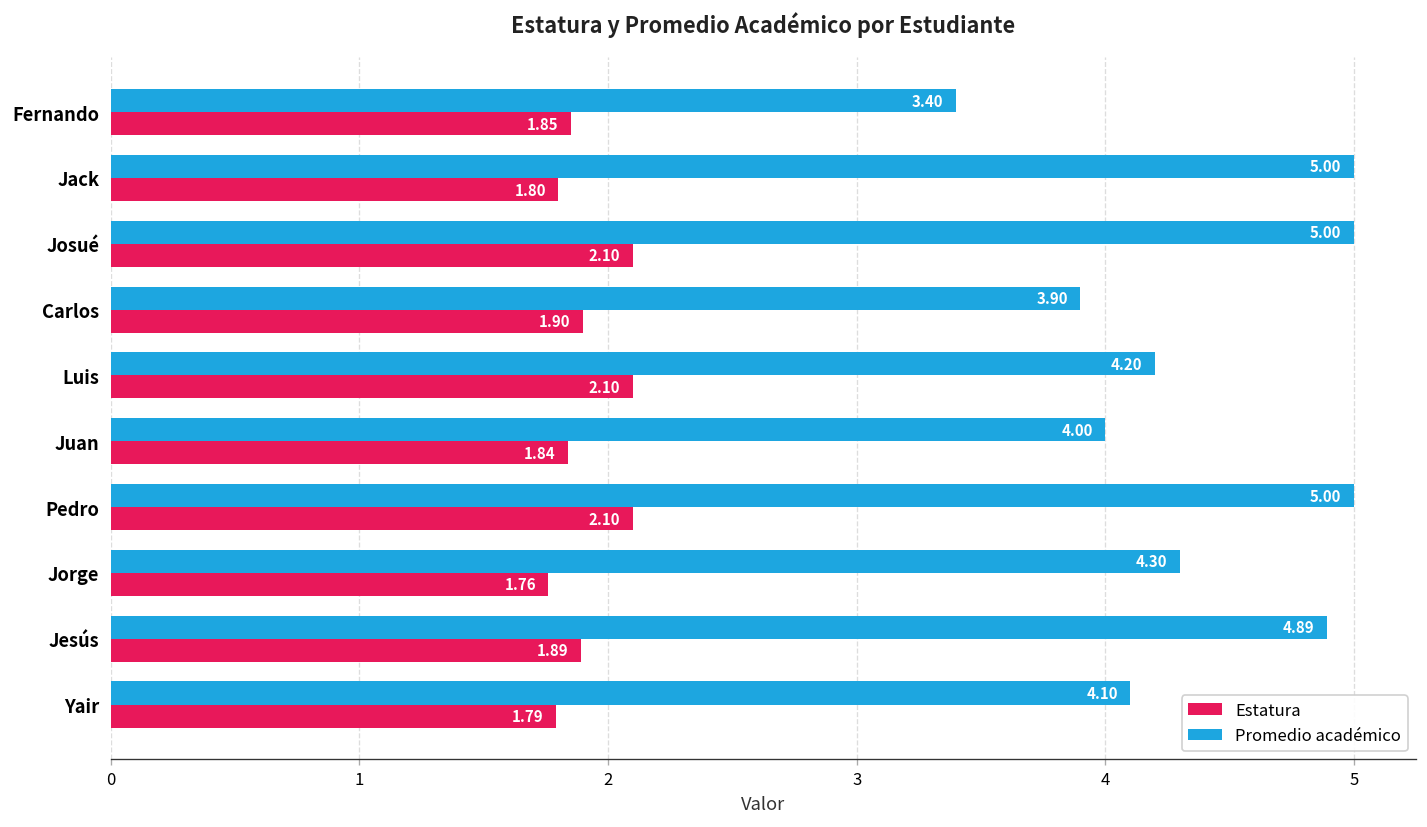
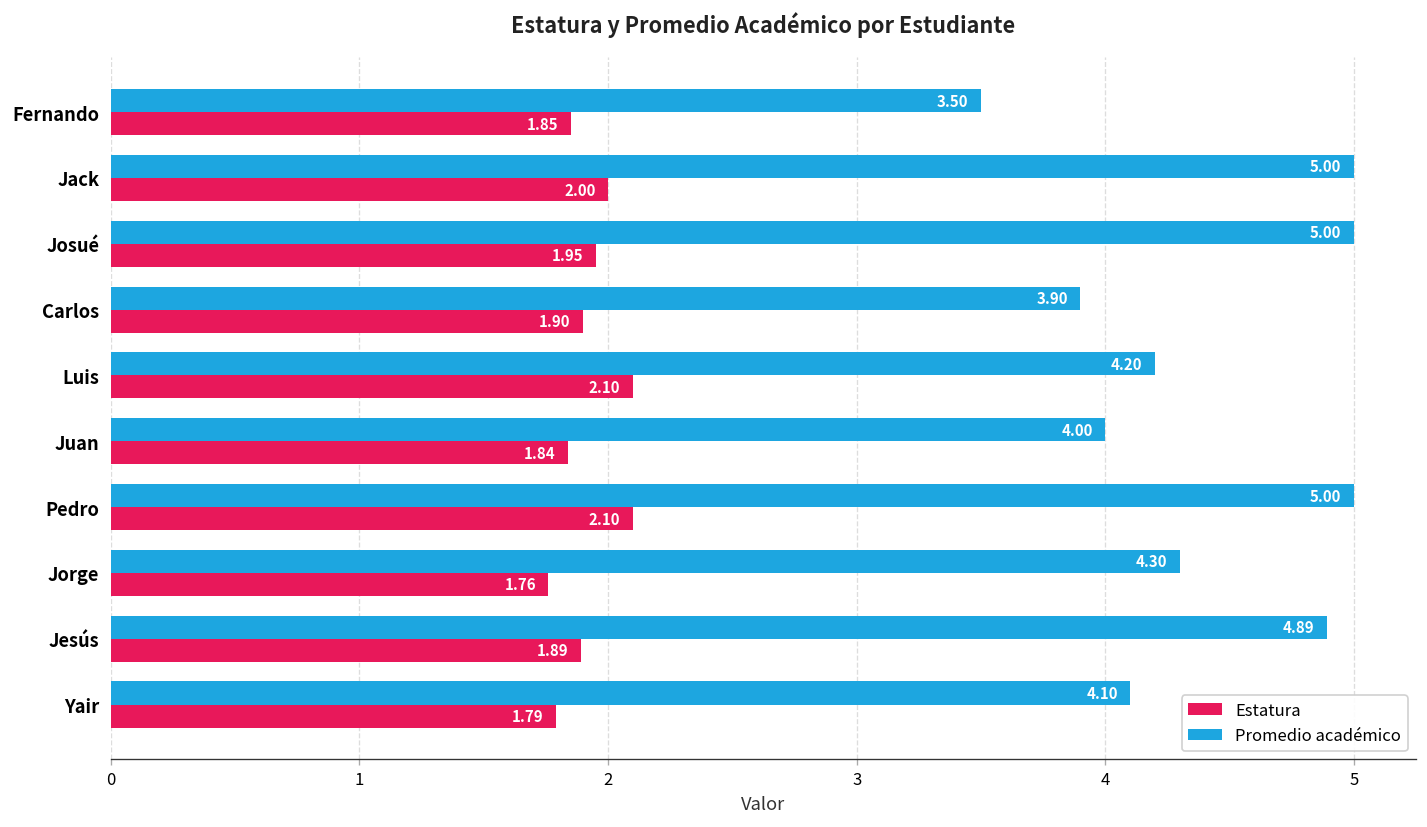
  {
    "Estatura": {
      "Fernando": 1.85,
-     "Jack": 1.80,
-     "Josué": 2.10,
+     "Jack": 2.00,
+     "Josué": 1.95,
      "Carlos": 1.90,
      "Luis": 2.10,
      "Juan": 1.84,
      "Pedro": 2.10,
      "Jorge": 1.76,
      "Jesús": 1.89,
      "Yair": 1.79
    },
    "Promedio académico": {
-     "Fernando": 3.40,
+     "Fernando": 3.50,
      "Jack": 5.00,
      "Josué": 5.00,
      "Carlos": 3.90,
      "Luis": 4.20,
      "Juan": 4.00,
      "Pedro": 5.00,
      "Jorge": 4.30,
      "Jesús": 4.89,
      "Yair": 4.10
    }
  }
